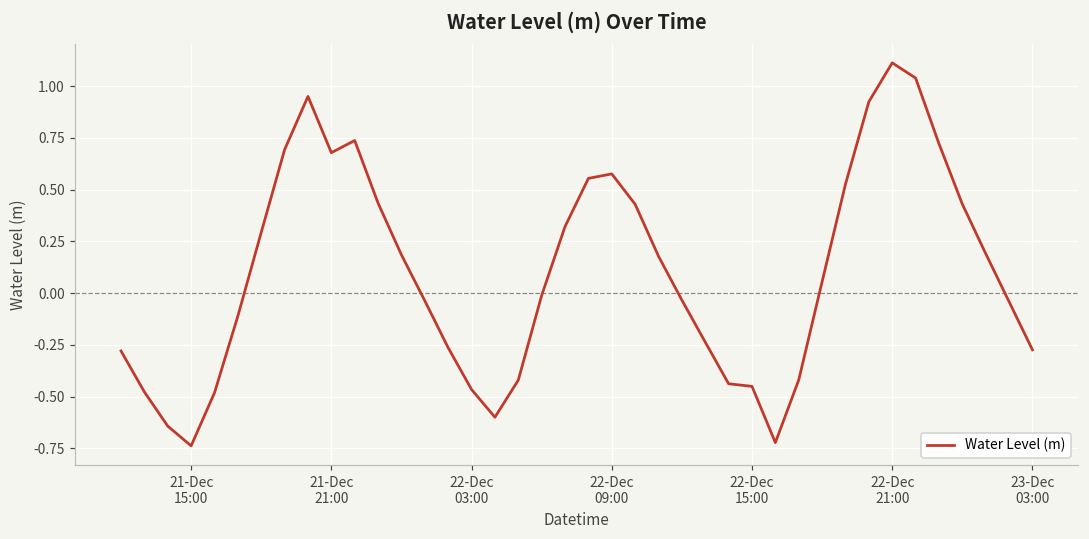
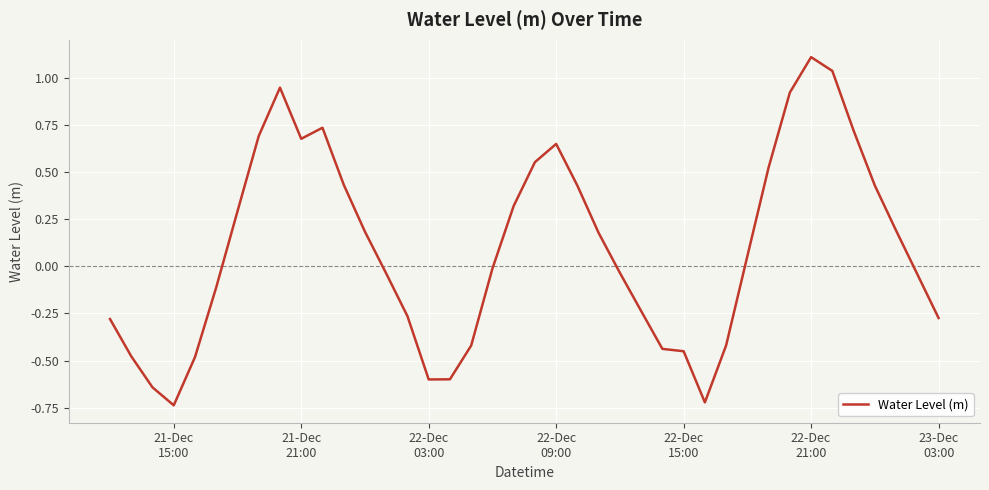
  {
    "21-Dec 15:00": -0.74,
    "21-Dec 21:00": 0.68,
-   "22-Dec 03:00": -0.47,
-   "22-Dec 09:00": 0.58,
+   "22-Dec 03:00": -0.60,
+   "22-Dec 09:00": 0.65,
    "22-Dec 15:00": -0.45,
    "22-Dec 21:00": 1.11,
    "23-Dec 03:00": -0.27
  }
